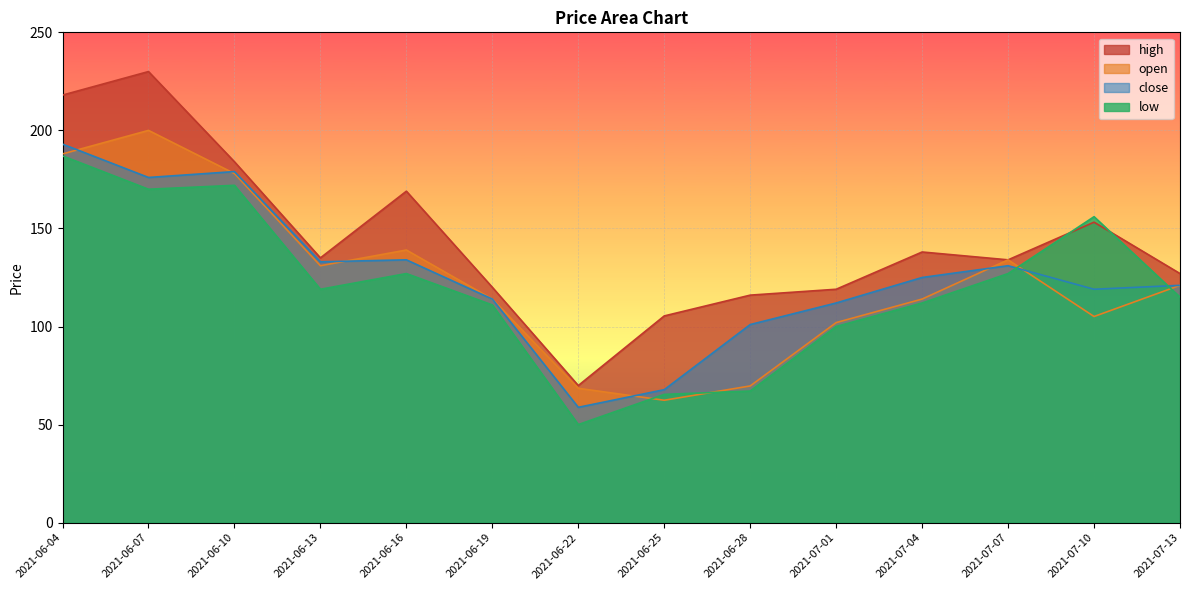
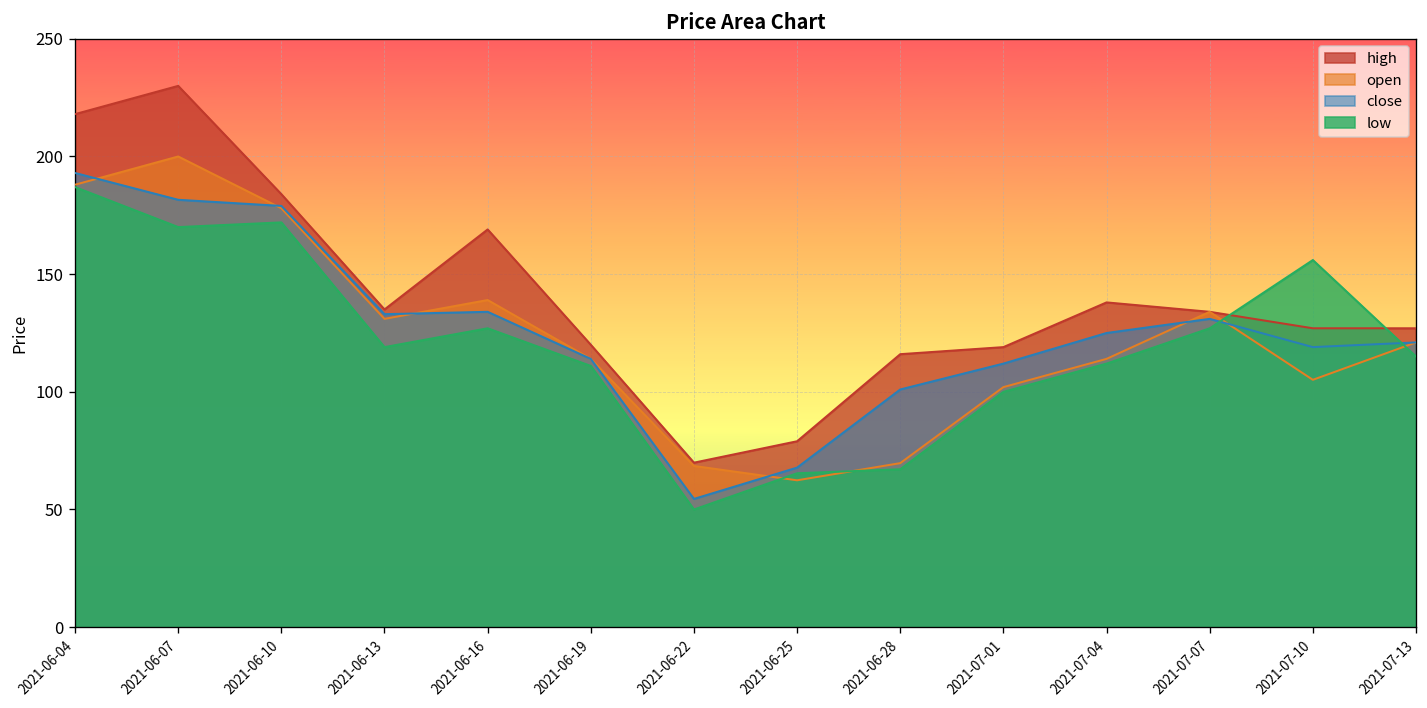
  {
    "high": {
      "2021-06-04": 218,
      "2021-06-07": 230,
      "2021-06-10": 184,
      "2021-06-13": 135,
      "2021-06-16": 169,
      "2021-06-19": 120,
      "2021-06-22": 70,
-     "2021-06-25": 105,
+     "2021-06-25": 79,
      "2021-06-28": 116,
      "2021-07-01": 119,
      "2021-07-04": 138,
-     "2021-07-10": 153,
+     "2021-07-10": 127,
      "2021-07-13": 127
    },
    "open": {
      "2021-06-07": 200,
      "2021-06-13": 131,
      "2021-06-16": 139,
      "2021-06-22": 69,
      "2021-06-25": 62,
      "2021-06-28": 70,
      "2021-07-01": 102,
      "2021-07-04": 114,
      "2021-07-10": 105
    },
    "close": {
      "2021-06-04": 193,
-     "2021-06-07": 176,
+     "2021-06-07": 182,
      "2021-06-13": 133,
      "2021-06-16": 134,
-     "2021-06-22": 59,
+     "2021-06-22": 55,
      "2021-06-25": 68,
      "2021-06-28": 101,
      "2021-07-01": 112,
      "2021-07-04": 125,
      "2021-07-07": 131,
      "2021-07-10": 119
    },
    "low": {
      "2021-06-07": 170,
      "2021-06-10": 172,
      "2021-06-13": 119,
      "2021-06-16": 127,
      "2021-06-19": 111,
      "2021-06-22": 50,
      "2021-06-25": 65,
      "2021-06-28": 67,
      "2021-07-01": 100,
      "2021-07-04": 112,
      "2021-07-07": 127,
      "2021-07-10": 156,
      "2021-07-13": 115
    }
  }
